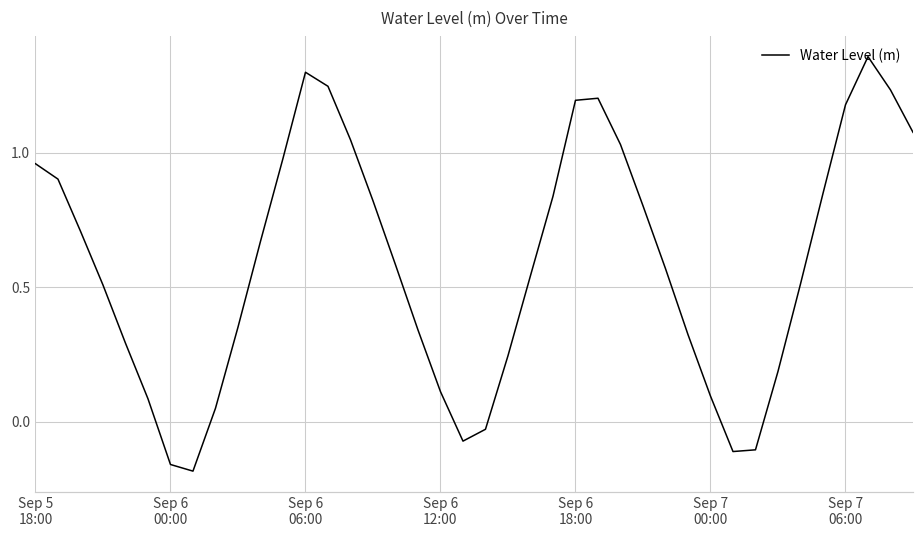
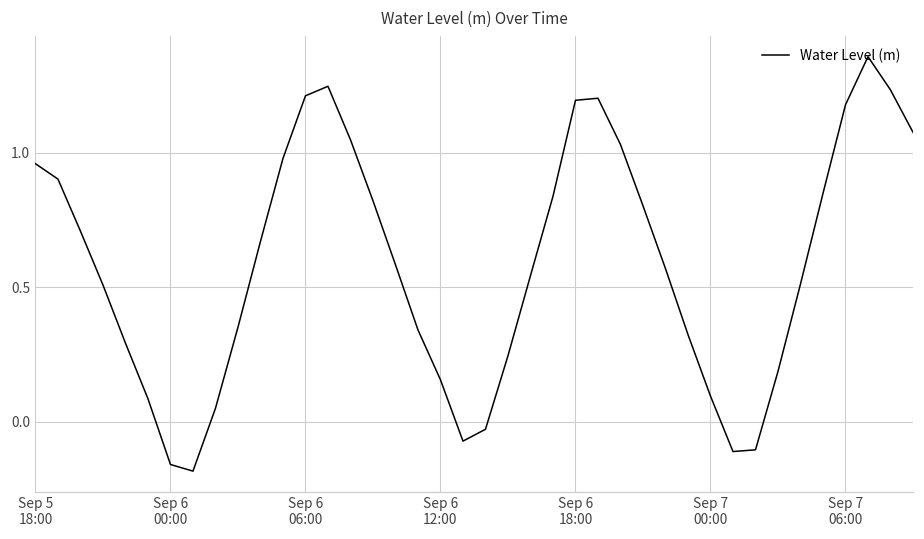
  {
    "Sep 5 18:00": 0.96,
    "Sep 6 00:00": -0.16,
-   "Sep 6 06:00": 1.30,
-   "Sep 6 12:00": 0.11,
+   "Sep 6 06:00": 1.21,
+   "Sep 6 12:00": 0.16,
    "Sep 6 18:00": 1.19,
    "Sep 7 00:00": 0.10,
    "Sep 7 06:00": 1.18
  }
